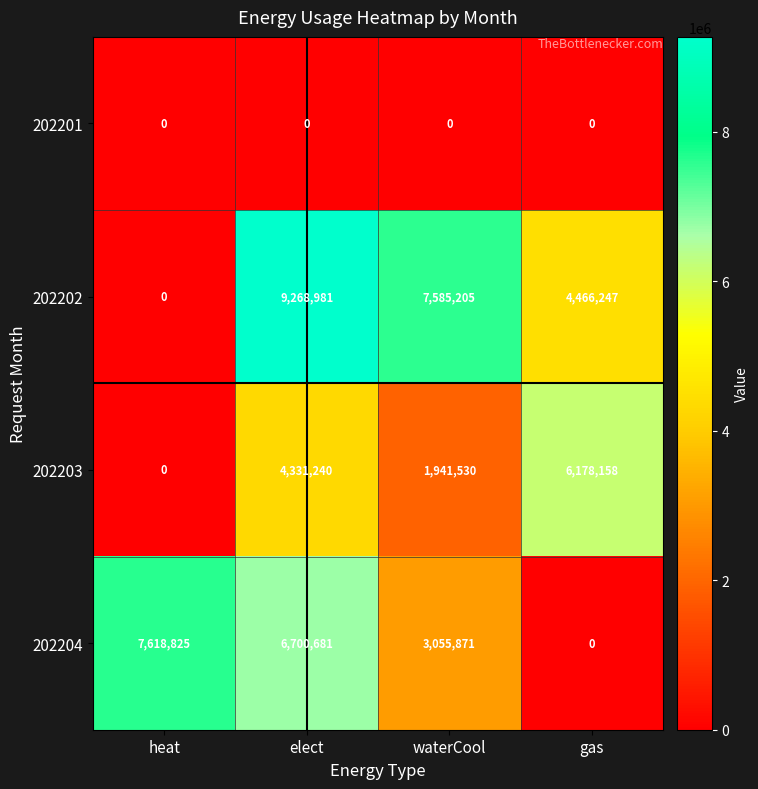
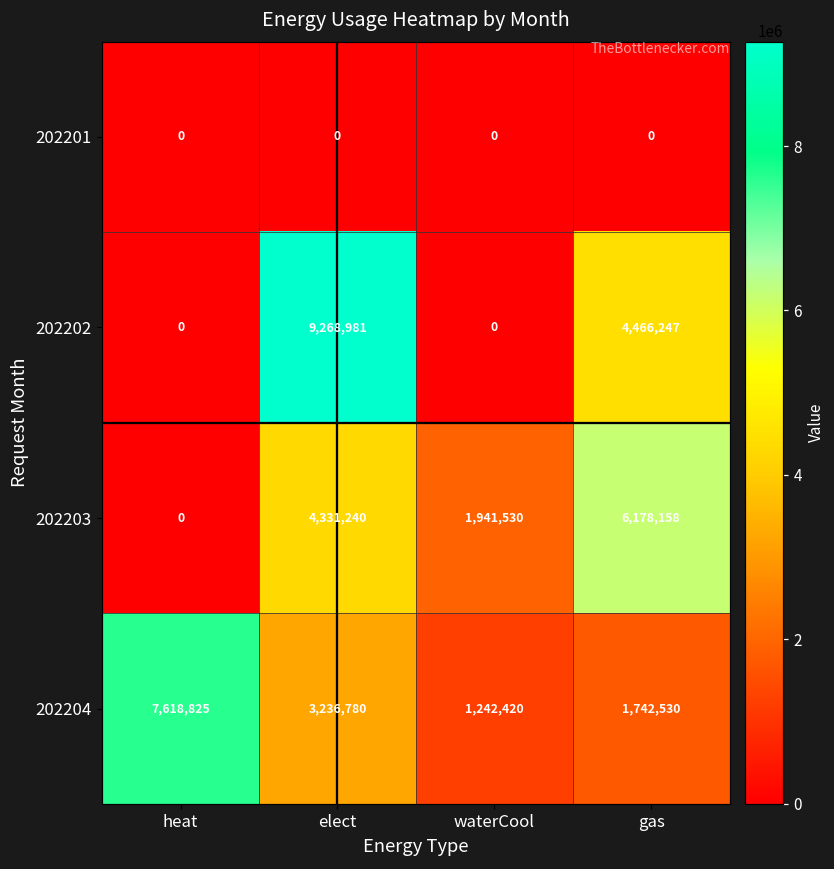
  {
    "202201": {
      "heat": "0",
      "elect": "0",
      "waterCool": "0"
    },
    "202202": {
      "heat": "0",
      "elect": "9,268,981",
-     "waterCool": "7,585,205",
+     "waterCool": "0",
      "gas": "4,466,247"
    },
    "202203": {
      "heat": "0",
      "elect": "4,331,240",
      "waterCool": "1,941,530",
      "gas": "6,178,158"
    },
    "202204": {
      "heat": "7,618,825",
-     "elect": "6,700,681",
-     "waterCool": "3,055,871",
-     "gas": "0"
+     "elect": "3,236,780",
+     "waterCool": "1,242,420",
+     "gas": "1,742,530"
    }
  }
